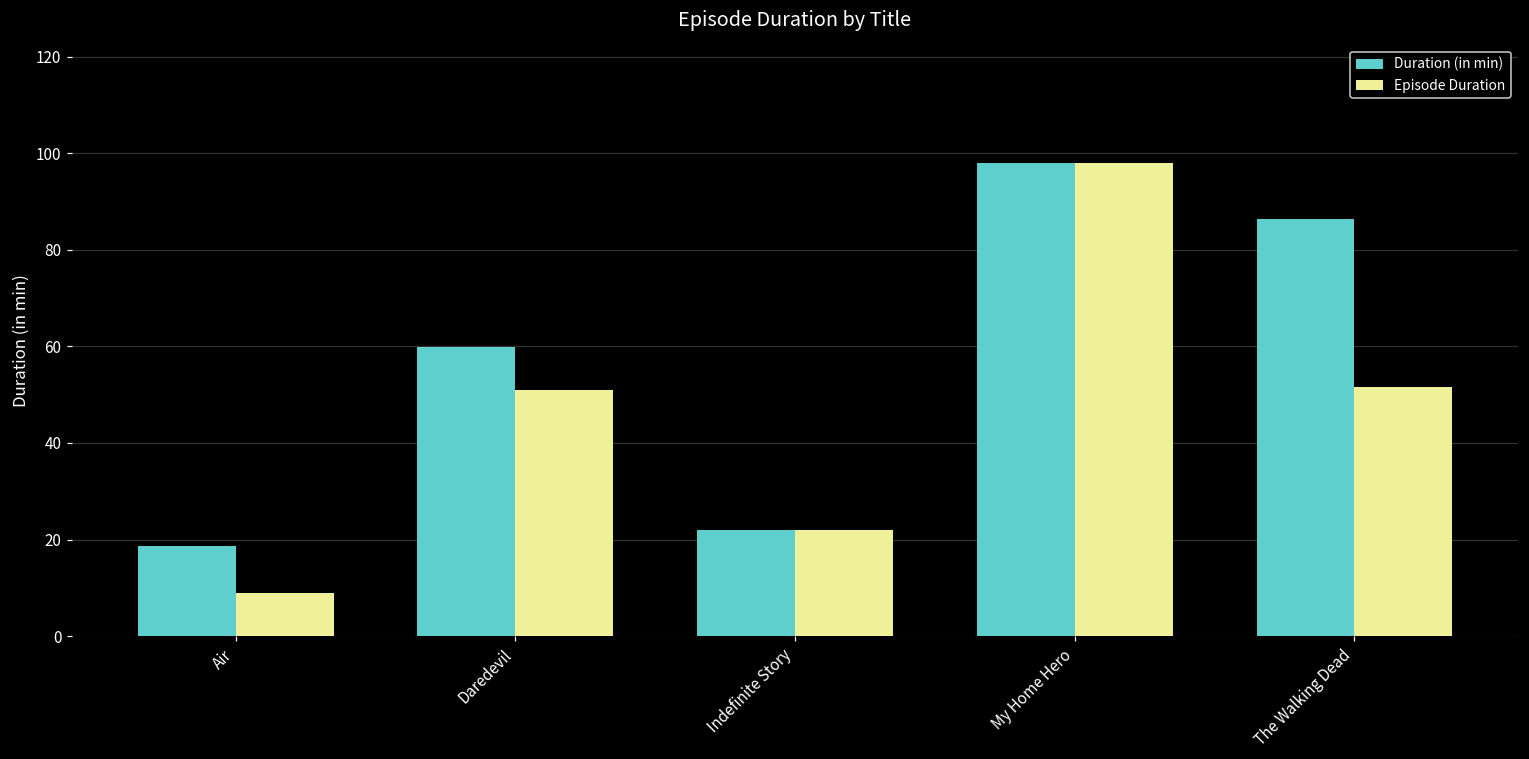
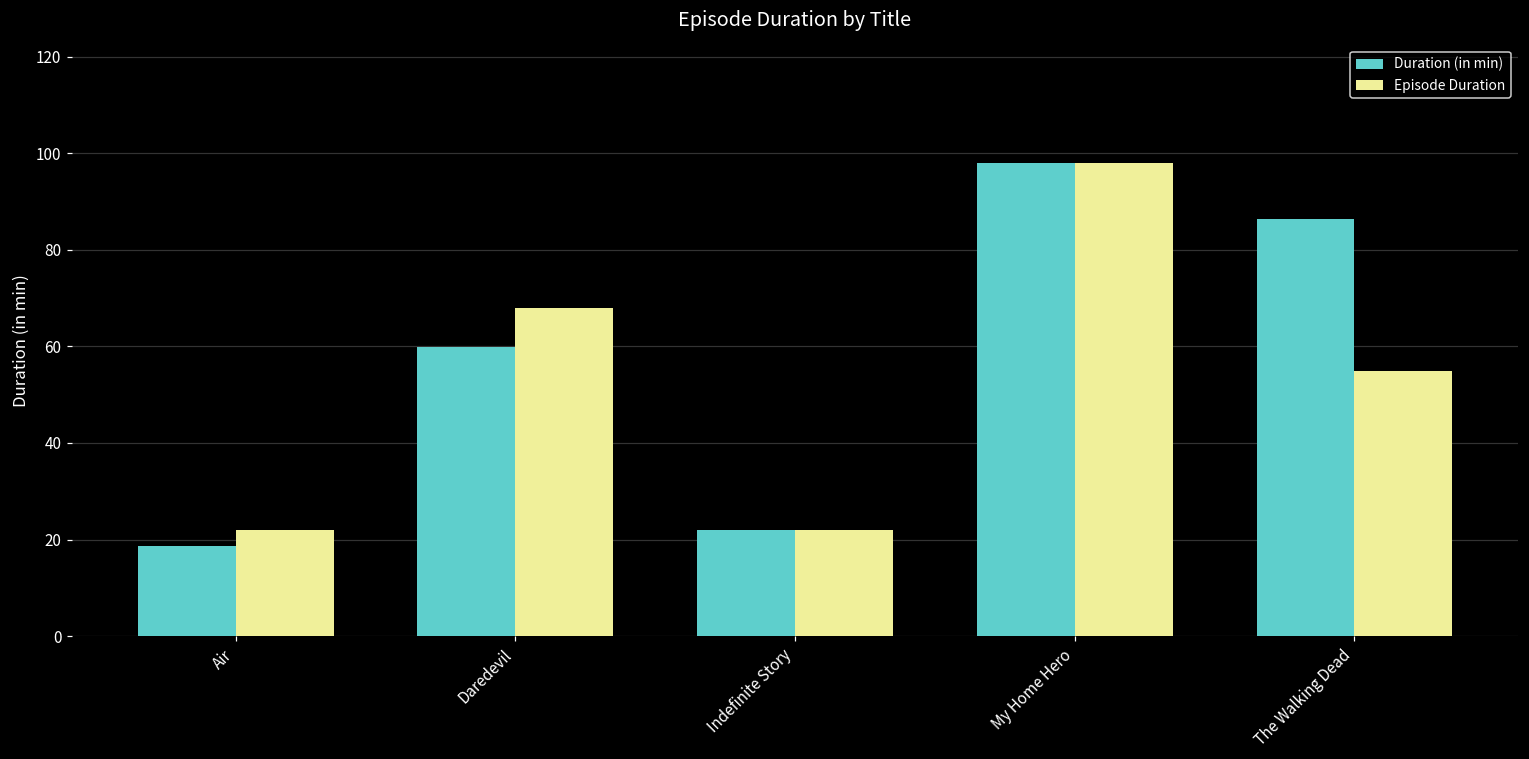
  {
    "Duration (in min)": {
      "Air": 19,
      "Daredevil": 60,
      "Indefinite Story": 22,
      "My Home Hero": 98,
      "The Walking Dead": 86
    },
    "Episode Duration": {
-     "Air": 9,
-     "Daredevil": 51,
+     "Air": 22,
+     "Daredevil": 68,
      "Indefinite Story": 22,
      "My Home Hero": 98,
-     "The Walking Dead": 52
+     "The Walking Dead": 55
    }
  }
